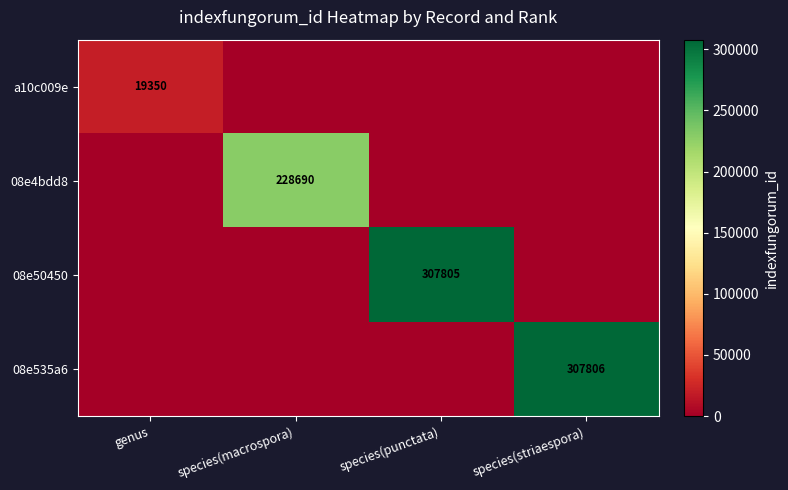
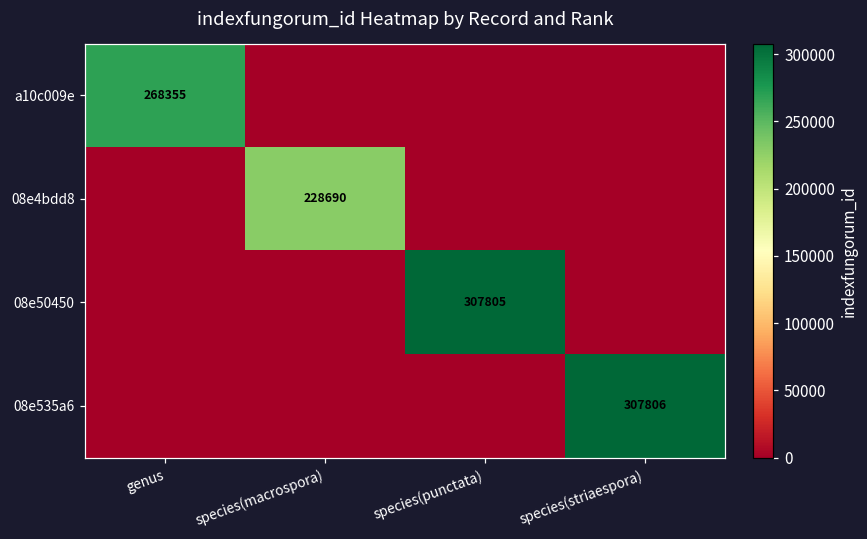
  {
    "a10c009e": {
-     "genus": 19350
+     "genus": 268355
    },
    "08e4bdd8": {
      "species(macrospora)": 228690
    },
    "08e50450": {
      "species(punctata)": 307805
    },
    "08e535a6": {
      "species(striaespora)": 307806
    }
  }
